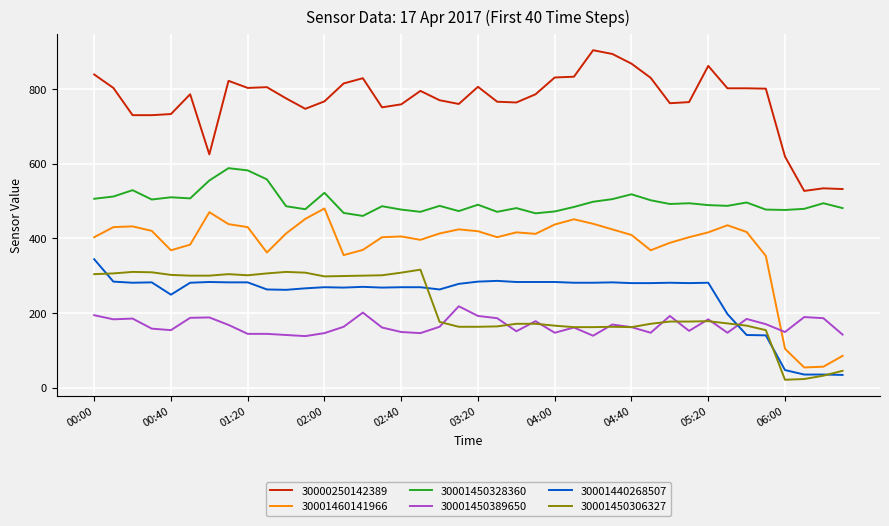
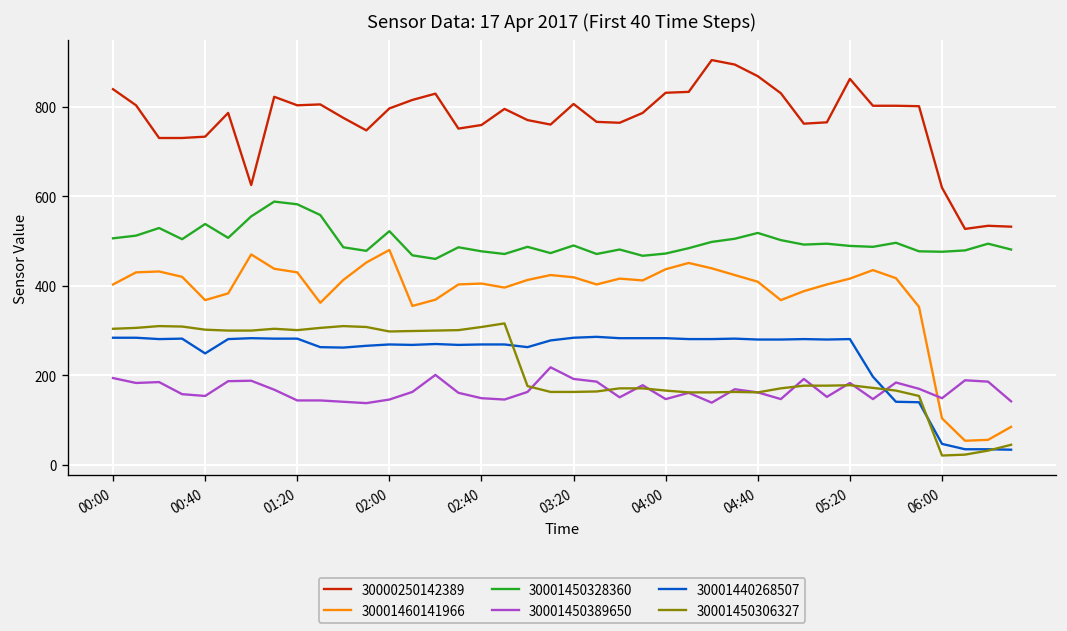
  {
    "30000250142389": {
      "00:00": 840,
      "00:40": 730,
      "01:20": 800,
-     "02:00": 770,
+     "02:00": 800,
      "02:40": 760,
      "03:20": 810,
      "04:00": 830,
      "04:40": 870,
      "05:20": 860,
      "06:00": 620
    },
    "30001460141966": {
      "00:00": 400,
      "00:40": 370,
      "01:20": 430,
      "02:00": 480,
      "02:40": 410,
      "03:20": 420,
      "04:00": 440,
      "04:40": 410,
      "05:20": 420,
      "06:00": 100
    },
    "30001450328360": {
      "00:00": 510,
-     "00:40": 510,
+     "00:40": 540,
      "01:20": 580,
      "02:00": 520,
      "02:40": 480,
      "03:20": 490,
      "04:00": 470,
      "04:40": 520,
      "05:20": 490,
      "06:00": 480
    },
    "30001450389650": {
      "00:00": 190,
      "00:40": 150,
      "01:20": 140,
      "02:00": 150,
      "02:40": 150,
      "03:20": 190,
      "04:00": 150,
      "06:00": 150
    },
    "30001440268507": {
-     "00:00": 340,
+     "00:00": 280,
      "00:40": 250,
      "01:20": 280,
      "02:00": 270,
      "02:40": 270,
      "03:20": 280,
      "04:00": 280,
      "04:40": 280,
      "05:20": 280,
      "06:00": 50
    },
    "30001450306327": {
      "00:00": 300,
      "00:40": 300,
      "01:20": 300,
      "02:00": 300,
      "02:40": 310,
      "03:20": 160,
      "04:00": 170,
      "06:00": 20
    }
  }
